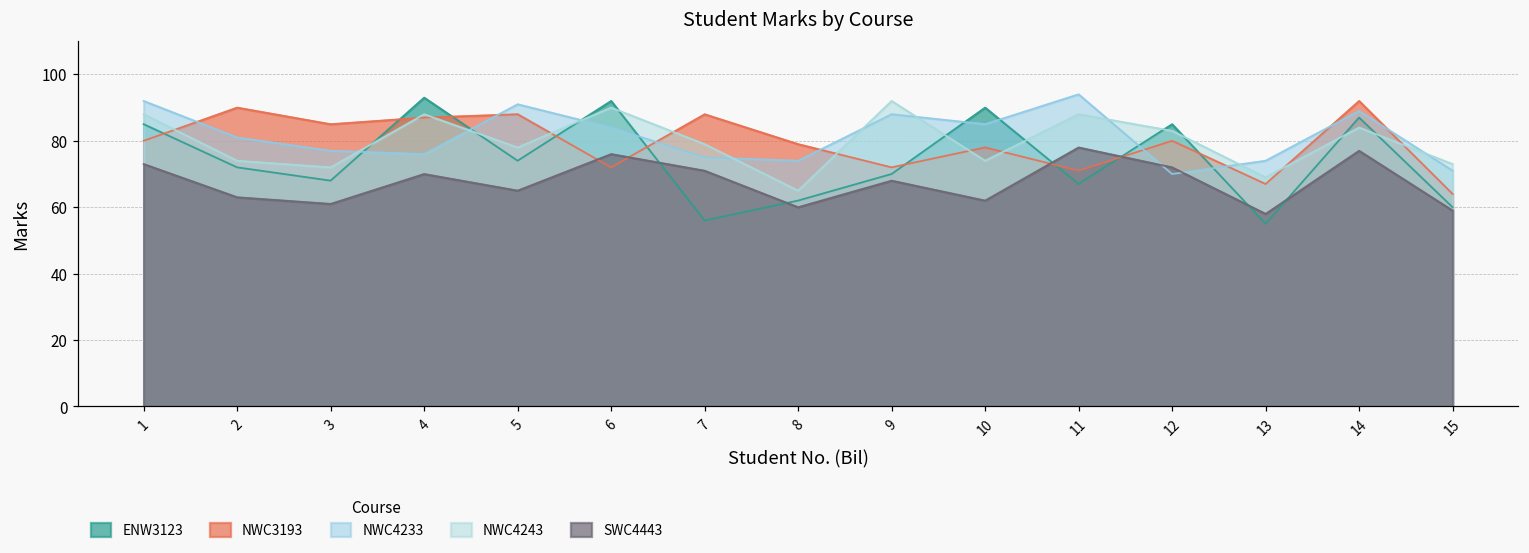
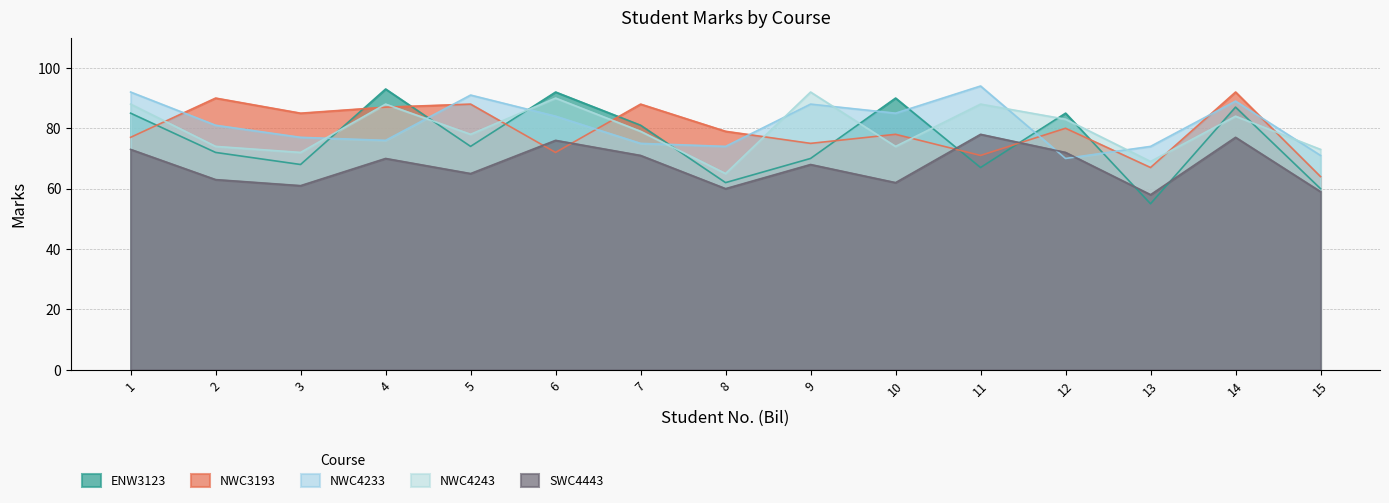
  {
    "ENW3123": {
      "1": 85,
      "2": 72,
      "3": 68,
      "4": 93,
      "5": 74,
      "6": 92,
-     "7": 56,
+     "7": 81,
      "8": 62,
      "9": 70,
      "10": 90,
      "11": 67,
      "12": 85,
      "13": 55,
      "14": 87,
      "15": 60
    },
    "NWC3193": {
-     "1": 80,
+     "1": 77,
      "2": 90,
      "3": 85,
      "4": 87,
      "5": 88,
      "6": 72,
      "7": 88,
      "8": 79,
-     "9": 72,
+     "9": 75,
      "10": 78,
      "11": 71,
      "12": 80,
      "13": 67,
      "14": 92,
      "15": 64
    },
    "SWC4443": {
      "1": 73,
      "2": 63,
      "3": 61,
      "4": 70,
      "5": 65,
      "6": 76,
      "7": 71,
      "8": 60,
      "9": 68,
      "10": 62,
      "11": 78,
      "12": 72,
      "13": 58,
      "14": 77,
      "15": 59
    }
  }
